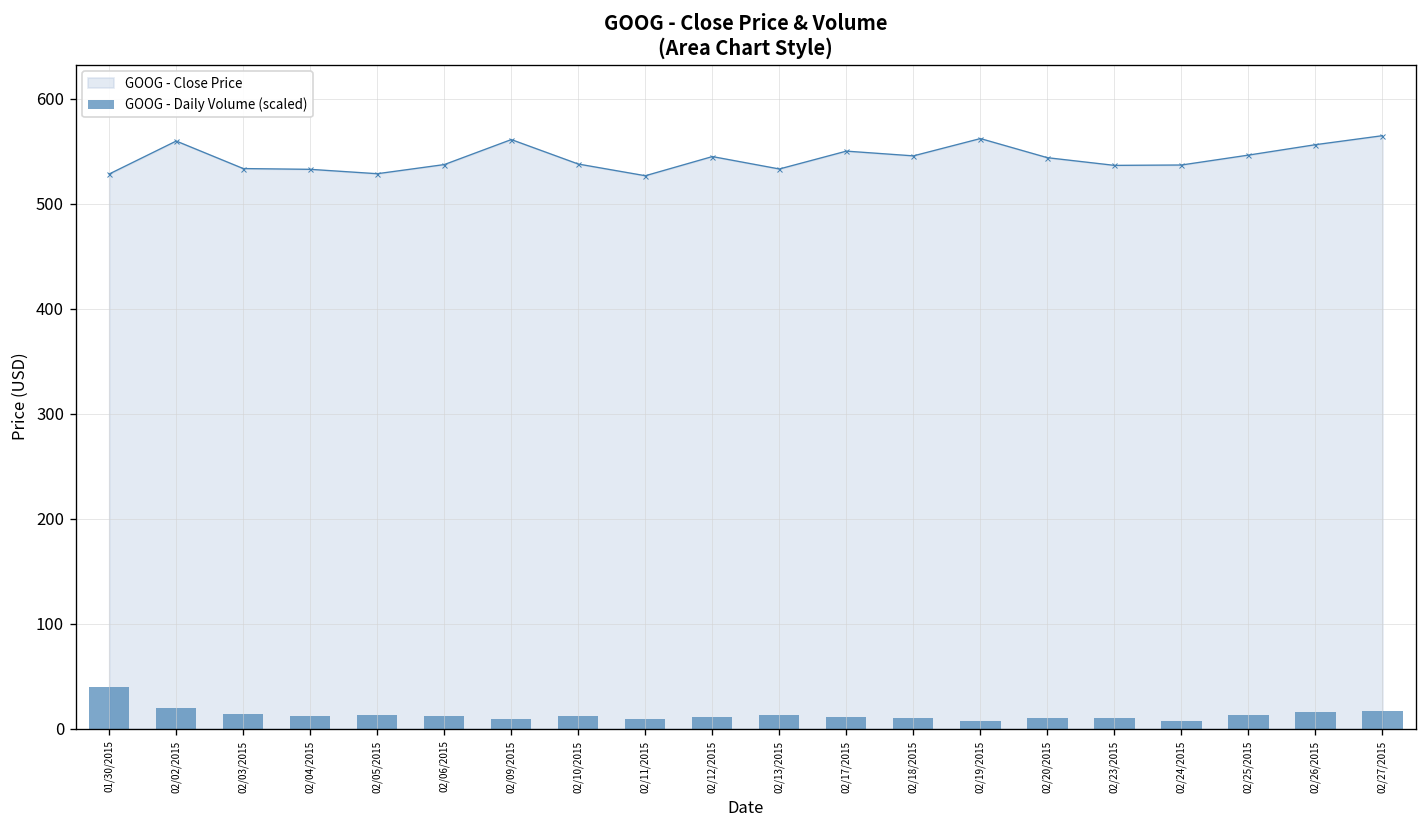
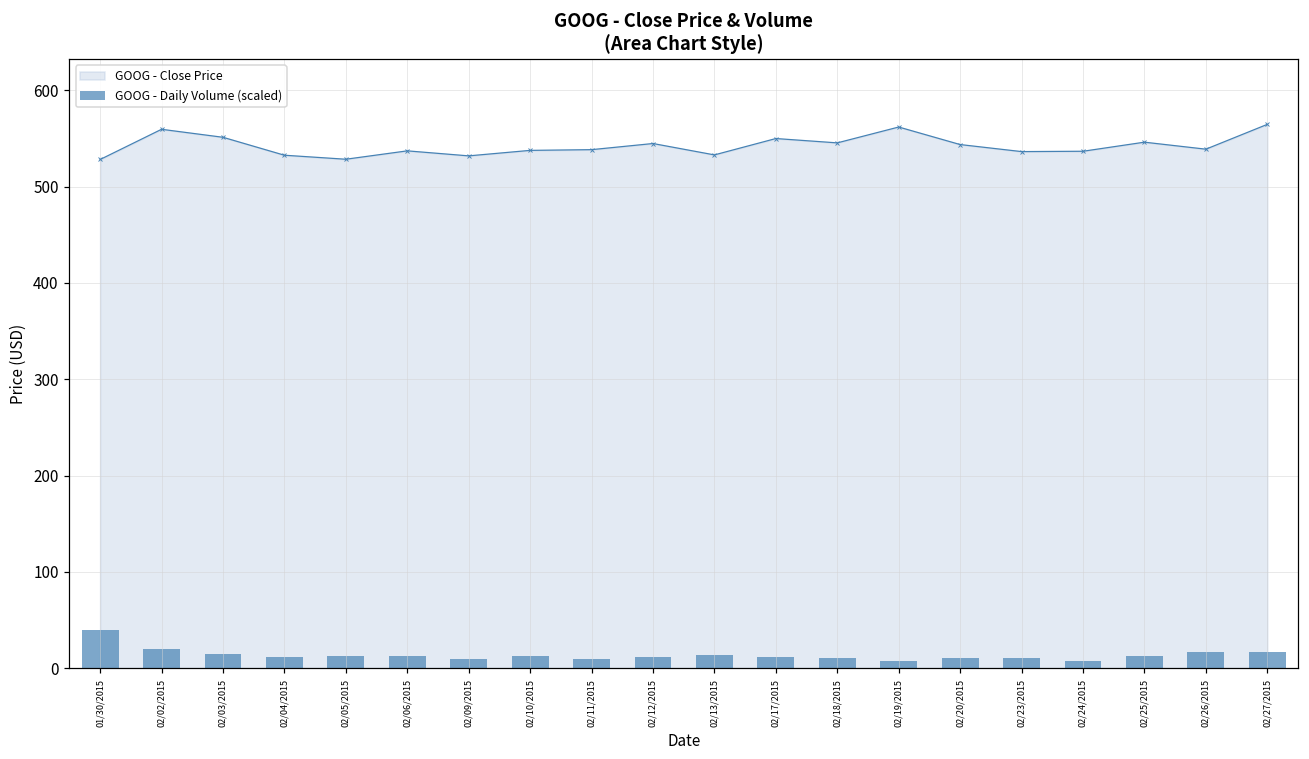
  {
    "GOOG - Close Price": {
      "01/30/2015": 530,
      "02/02/2015": 560,
-     "02/03/2015": 530,
+     "02/03/2015": 550,
      "02/04/2015": 530,
      "02/05/2015": 530,
      "02/06/2015": 540,
-     "02/09/2015": 560,
+     "02/09/2015": 530,
      "02/10/2015": 540,
-     "02/11/2015": 530,
+     "02/11/2015": 540,
      "02/12/2015": 540,
      "02/13/2015": 530,
      "02/17/2015": 550,
      "02/18/2015": 550,
      "02/19/2015": 560,
      "02/20/2015": 540,
      "02/23/2015": 540,
      "02/24/2015": 540,
      "02/25/2015": 550,
-     "02/26/2015": 560,
+     "02/26/2015": 540,
      "02/27/2015": 560
    },
    "GOOG - Daily Volume (scaled)": {
      "01/30/2015": 40,
      "02/02/2015": 20,
      "02/03/2015": 10,
      "02/04/2015": 10,
      "02/05/2015": 10,
      "02/06/2015": 10,
      "02/09/2015": 10,
      "02/10/2015": 10,
      "02/11/2015": 10,
      "02/12/2015": 10,
      "02/13/2015": 10,
      "02/17/2015": 10,
      "02/18/2015": 10,
      "02/19/2015": 10,
      "02/20/2015": 10,
      "02/23/2015": 10,
      "02/24/2015": 10,
      "02/25/2015": 10,
      "02/26/2015": 20,
      "02/27/2015": 20
    }
  }
